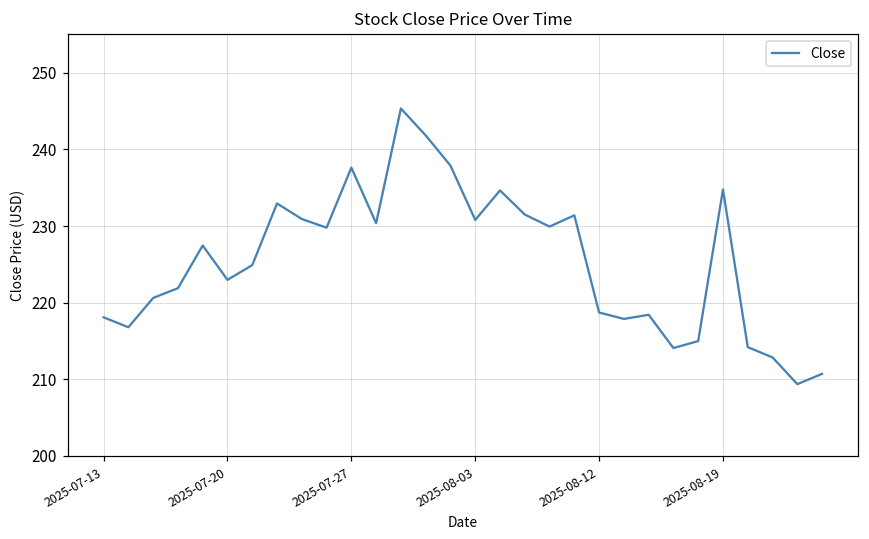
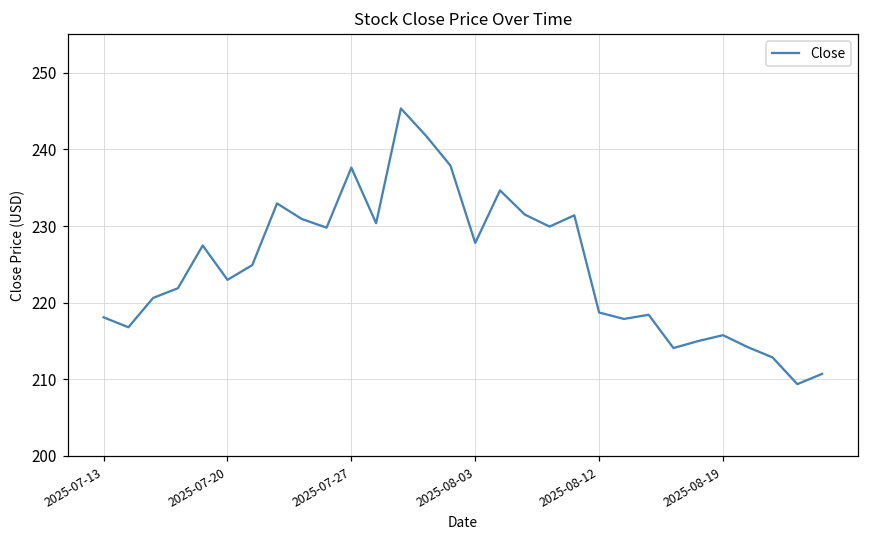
  {
    "2025-07-13": 218,
    "2025-07-20": 223,
    "2025-07-27": 238,
-   "2025-08-03": 231,
+   "2025-08-03": 228,
    "2025-08-12": 219,
-   "2025-08-19": 235
+   "2025-08-19": 216
  }
